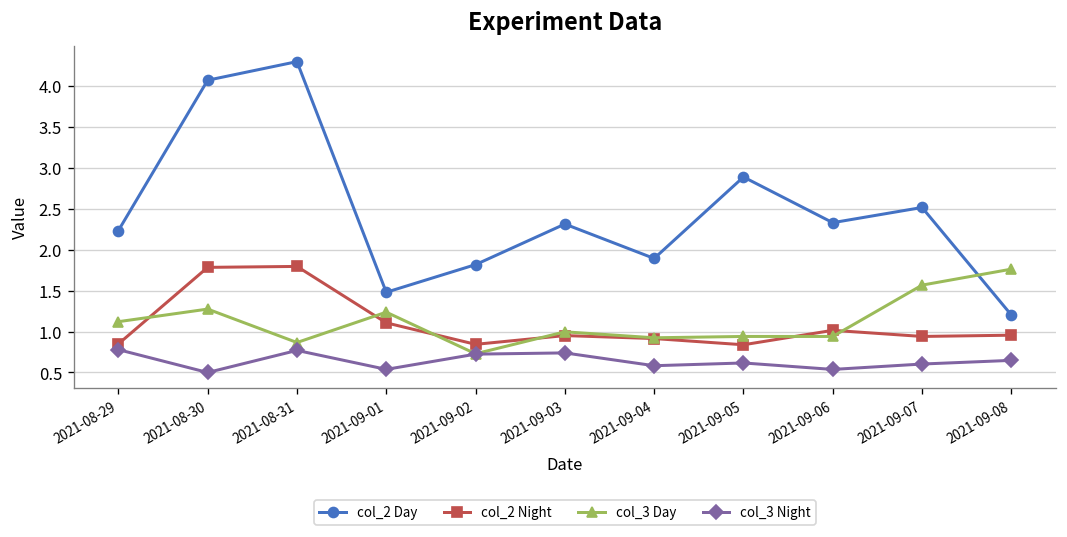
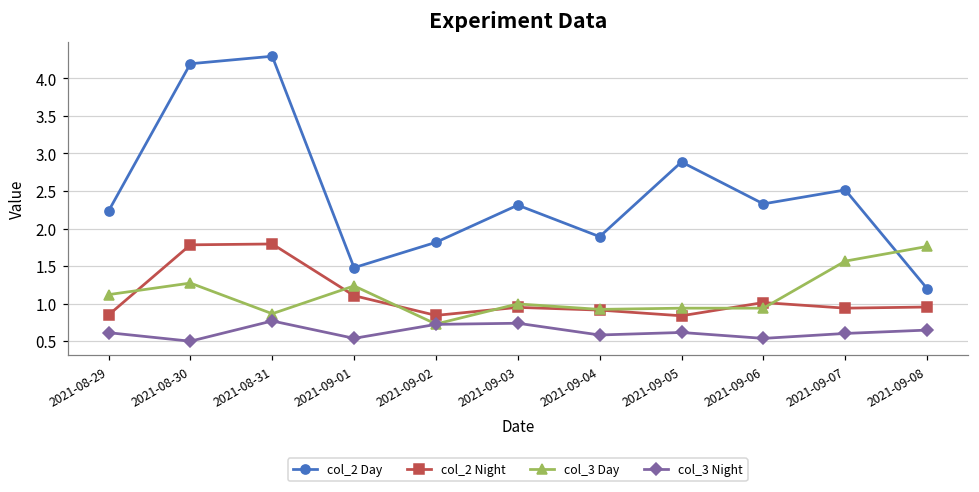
  {
    "col_2 Day": {
      "2021-08-29": 2.2,
-     "2021-08-30": 4.1,
+     "2021-08-30": 4.2,
      "2021-08-31": 4.3,
      "2021-09-01": 1.5,
      "2021-09-02": 1.8,
      "2021-09-03": 2.3,
      "2021-09-04": 1.9,
      "2021-09-05": 2.9,
      "2021-09-06": 2.3,
      "2021-09-07": 2.5,
      "2021-09-08": 1.2
    },
    "col_2 Night": {
      "2021-08-29": 0.8,
      "2021-08-30": 1.8,
      "2021-08-31": 1.8,
      "2021-09-01": 1.1,
      "2021-09-02": 0.8,
      "2021-09-03": 1.0,
      "2021-09-05": 0.8,
      "2021-09-06": 1.0,
      "2021-09-07": 0.9,
      "2021-09-08": 1.0
    },
    "col_3 Day": {
      "2021-08-29": 1.1,
      "2021-08-30": 1.3,
      "2021-08-31": 0.9,
      "2021-09-01": 1.2,
      "2021-09-03": 1.0,
      "2021-09-05": 0.9,
      "2021-09-06": 0.9,
      "2021-09-07": 1.6,
      "2021-09-08": 1.8
    },
    "col_3 Night": {
-     "2021-08-29": 0.8,
+     "2021-08-29": 0.6,
      "2021-08-30": 0.5,
      "2021-08-31": 0.8,
      "2021-09-01": 0.5,
      "2021-09-03": 0.7,
      "2021-09-04": 0.6,
      "2021-09-05": 0.6,
      "2021-09-06": 0.5,
      "2021-09-07": 0.6,
      "2021-09-08": 0.6
    }
  }
